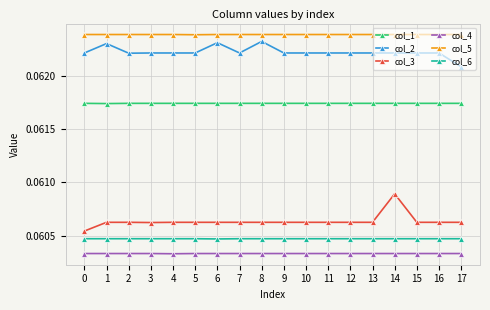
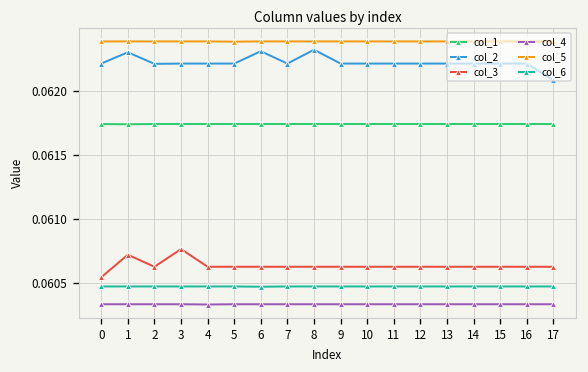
  {
    "col_2": {
      "0": 0.06221,
      "1": 0.06230,
      "2": 0.06221,
      "3": 0.06221,
      "4": 0.06221,
      "5": 0.06221,
      "6": 0.06231,
      "7": 0.06221,
      "8": 0.06232,
      "9": 0.06221,
      "10": 0.06221,
      "11": 0.06221,
      "12": 0.06221
    },
    "col_3": {
      "0": 0.06054,
-     "1": 0.06063,
+     "1": 0.06072,
      "2": 0.06063,
-     "3": 0.06062,
+     "3": 0.06076,
      "4": 0.06063,
      "5": 0.06063,
      "6": 0.06063,
      "7": 0.06063,
      "8": 0.06063,
      "9": 0.06063,
      "10": 0.06063,
      "11": 0.06063,
      "12": 0.06063,
      "13": 0.06063,
-     "14": 0.06089,
+     "14": 0.06063,
      "15": 0.06063,
      "16": 0.06063,
      "17": 0.06063
    },
    "col_4": {
      "0": 0.06033,
      "1": 0.06033,
      "2": 0.06033,
      "3": 0.06033,
      "4": 0.06033,
      "5": 0.06033,
      "6": 0.06033,
      "7": 0.06033,
      "8": 0.06033,
      "9": 0.06033,
      "10": 0.06033,
      "11": 0.06033,
      "12": 0.06033,
      "13": 0.06033,
      "14": 0.06033,
      "15": 0.06033,
      "16": 0.06033,
      "17": 0.06033
    },
    "col_5": {
      "0": 0.06238,
      "1": 0.06238,
      "2": 0.06238,
      "3": 0.06238,
      "4": 0.06238,
      "5": 0.06238,
      "6": 0.06238,
      "7": 0.06238,
      "8": 0.06238,
      "9": 0.06238,
      "10": 0.06238,
      "11": 0.06238,
      "12": 0.06238
    }
  }
